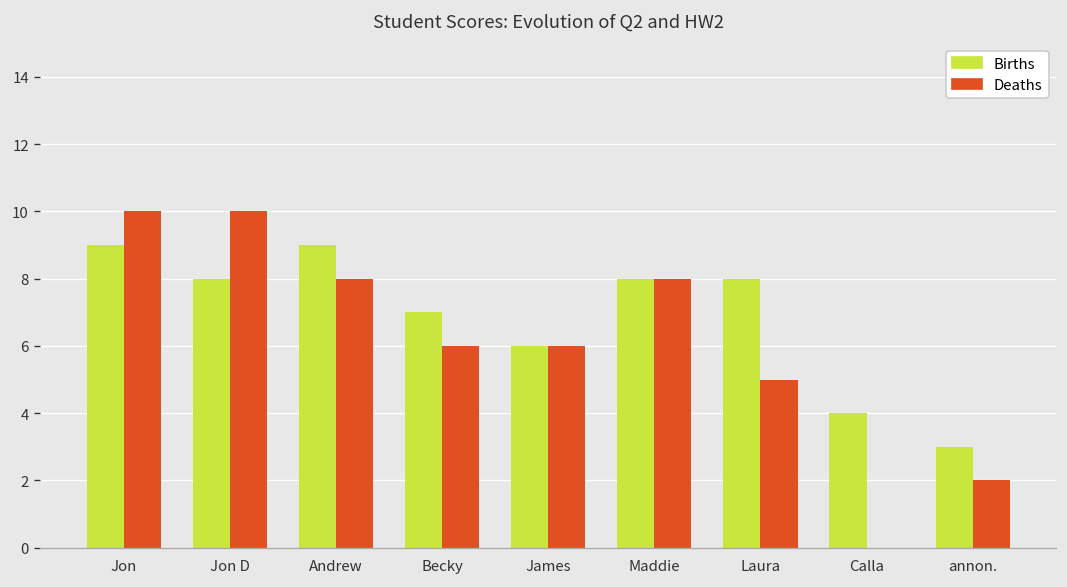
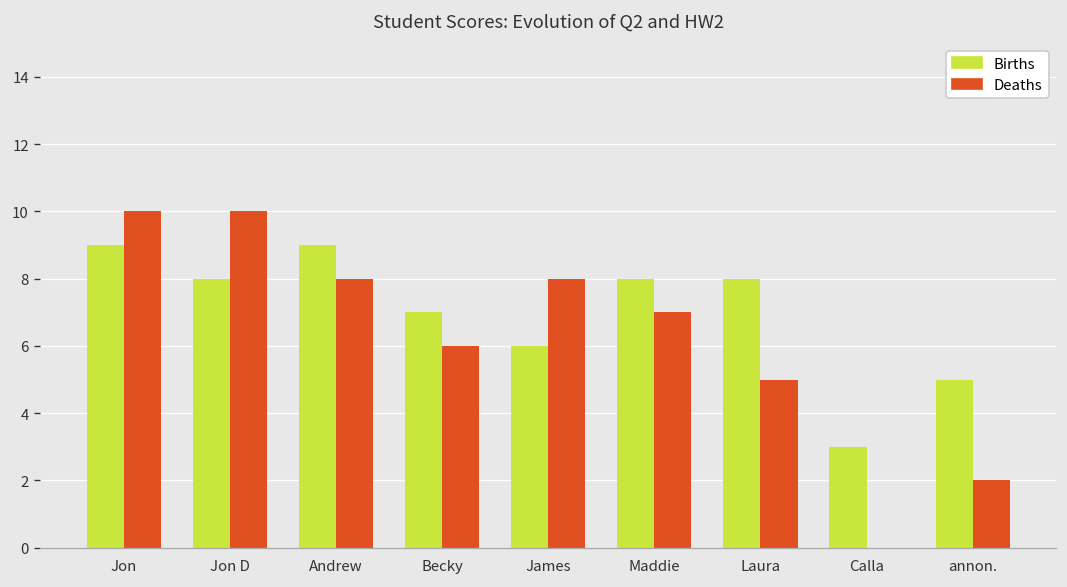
  {
    "Births": {
      "Jon": 9,
      "Jon D": 8,
      "Andrew": 9,
      "Becky": 7,
      "James": 6,
      "Maddie": 8,
      "Laura": 8,
-     "Calla": 4,
-     "annon.": 3
+     "Calla": 3,
+     "annon.": 5
    },
    "Deaths": {
      "Jon": 10,
      "Jon D": 10,
      "Andrew": 8,
      "Becky": 6,
-     "James": 6,
-     "Maddie": 8,
+     "James": 8,
+     "Maddie": 7,
      "Laura": 5,
      "Calla": 0,
      "annon.": 2
    }
  }
